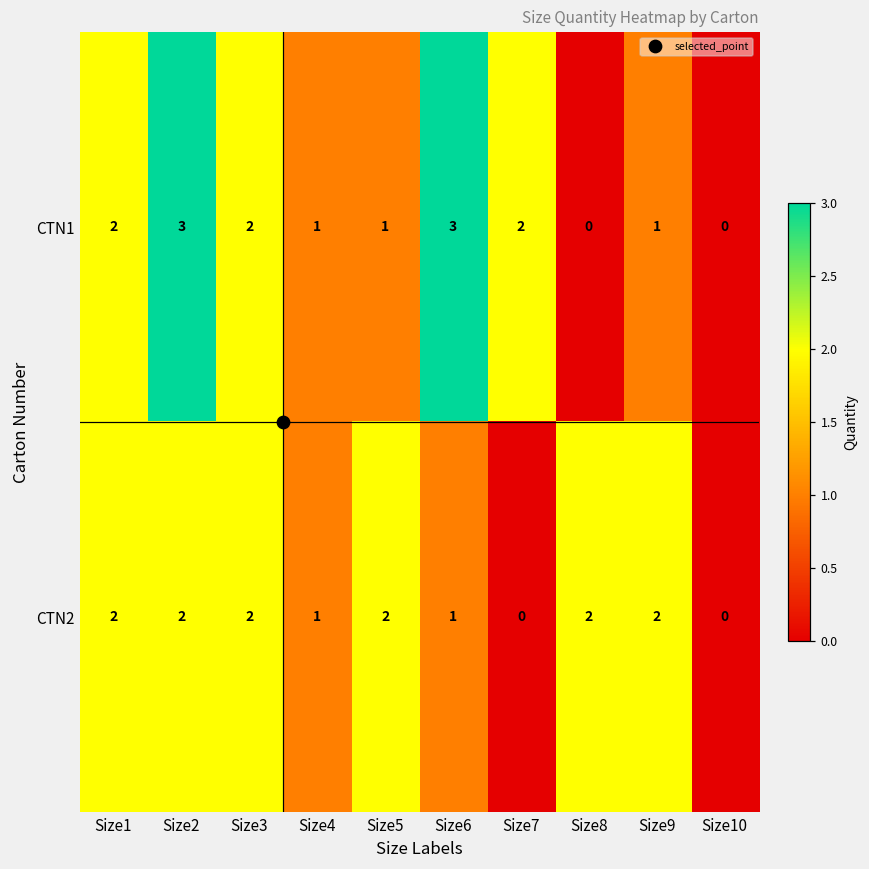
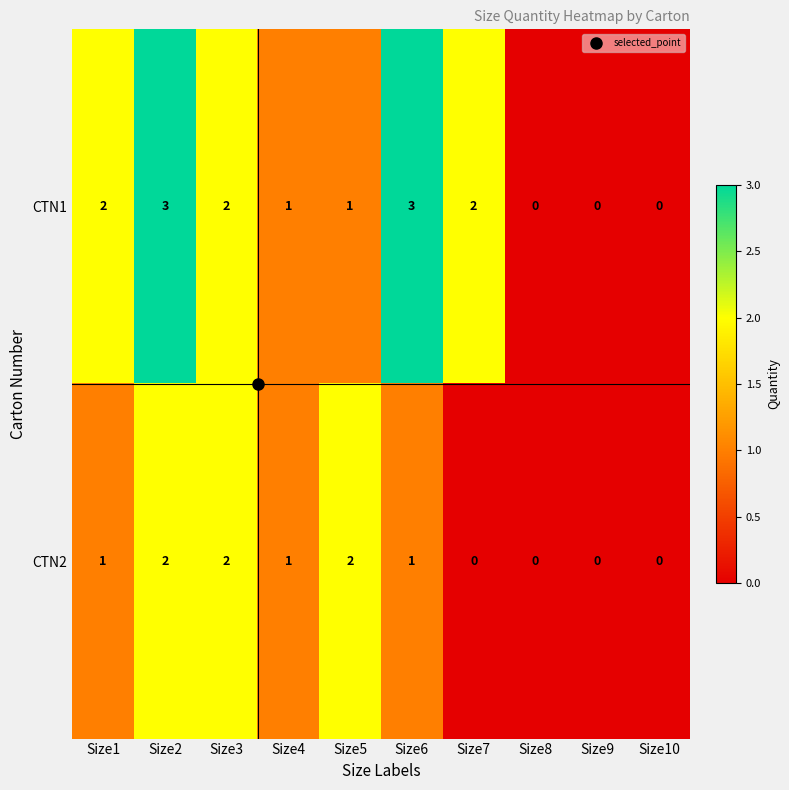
  {
    "CTN1": {
      "Size1": 2,
      "Size2": 3,
      "Size3": 2,
      "Size4": 1,
      "Size5": 1,
      "Size6": 3,
      "Size7": 2,
      "Size8": 0,
-     "Size9": 1,
+     "Size9": 0,
      "Size10": 0
    },
    "CTN2": {
-     "Size1": 2,
+     "Size1": 1,
      "Size2": 2,
      "Size3": 2,
      "Size4": 1,
      "Size5": 2,
      "Size6": 1,
      "Size7": 0,
-     "Size8": 2,
-     "Size9": 2,
+     "Size8": 0,
+     "Size9": 0,
      "Size10": 0
    }
  }
